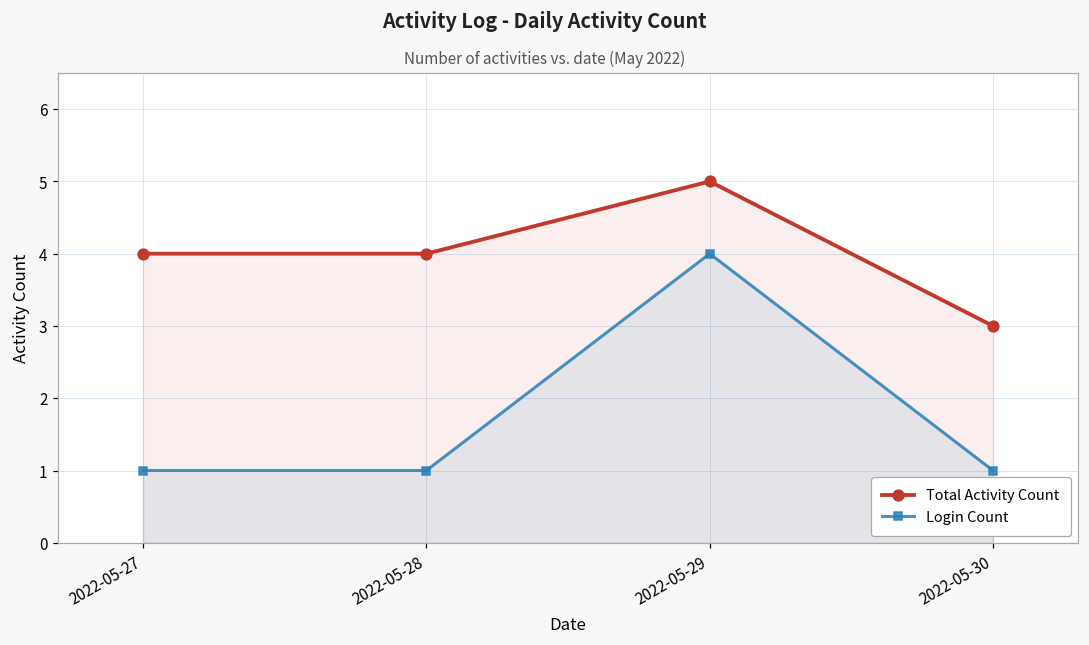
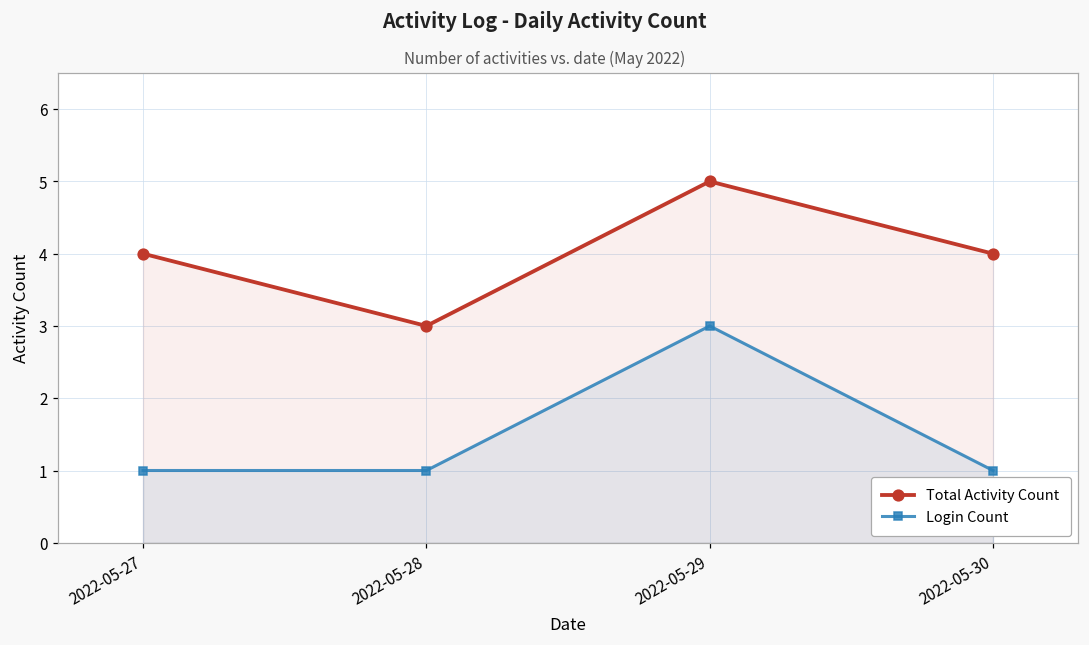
  {
    "Total Activity Count": {
      "2022-05-27": 4,
-     "2022-05-28": 4,
+     "2022-05-28": 3,
      "2022-05-29": 5,
-     "2022-05-30": 3
+     "2022-05-30": 4
    },
    "Login Count": {
      "2022-05-27": 1,
      "2022-05-28": 1,
-     "2022-05-29": 4,
+     "2022-05-29": 3,
      "2022-05-30": 1
    }
  }
